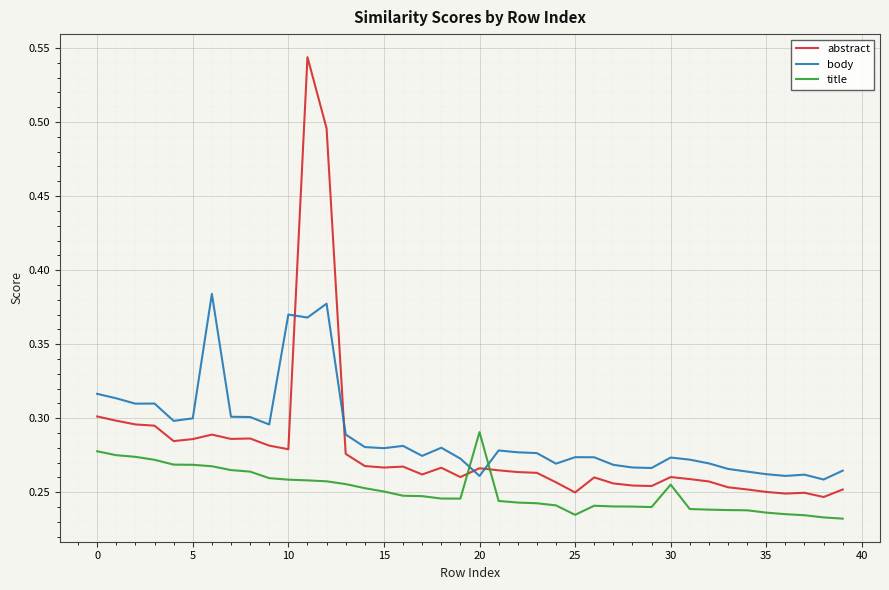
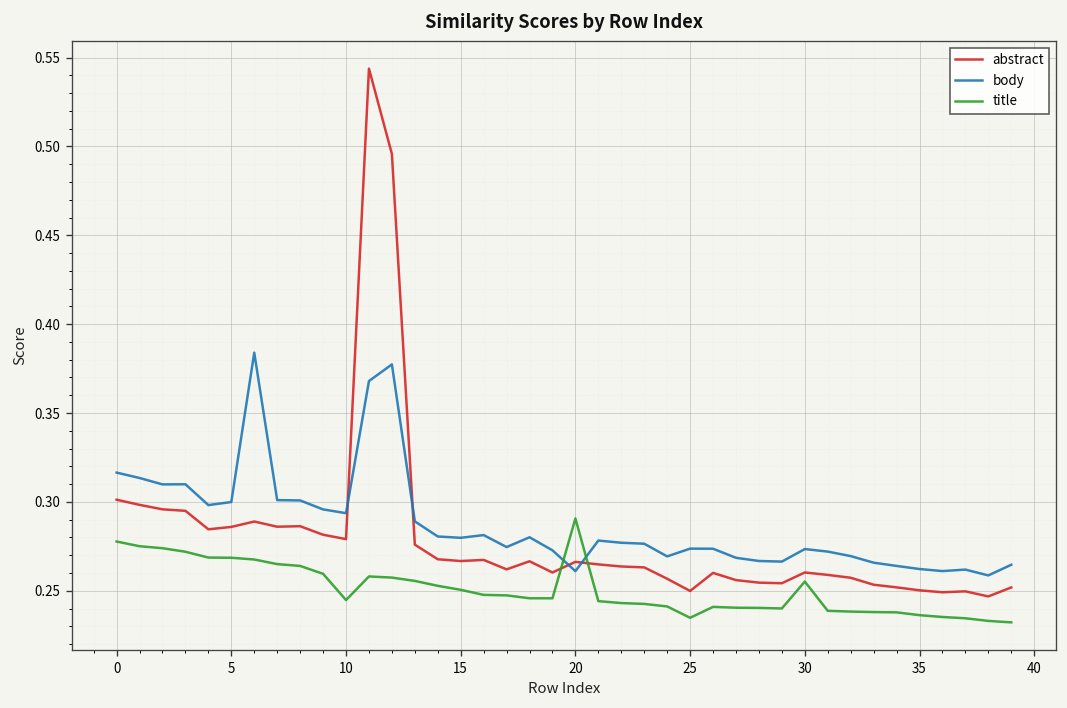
  {
    "abstract": {
      "0": 0.301,
      "5": 0.286,
      "10": 0.279,
      "15": 0.267,
      "20": 0.266,
      "25": 0.250,
      "30": 0.260,
      "35": 0.250
    },
    "body": {
      "0": 0.316,
      "5": 0.300,
-     "10": 0.370,
+     "10": 0.294,
      "15": 0.280,
      "20": 0.261,
      "25": 0.274,
      "30": 0.273,
      "35": 0.262
    },
    "title": {
      "0": 0.278,
      "5": 0.269,
-     "10": 0.259,
+     "10": 0.245,
      "15": 0.251,
      "20": 0.291,
      "25": 0.235,
      "30": 0.255,
      "35": 0.236
    }
  }
